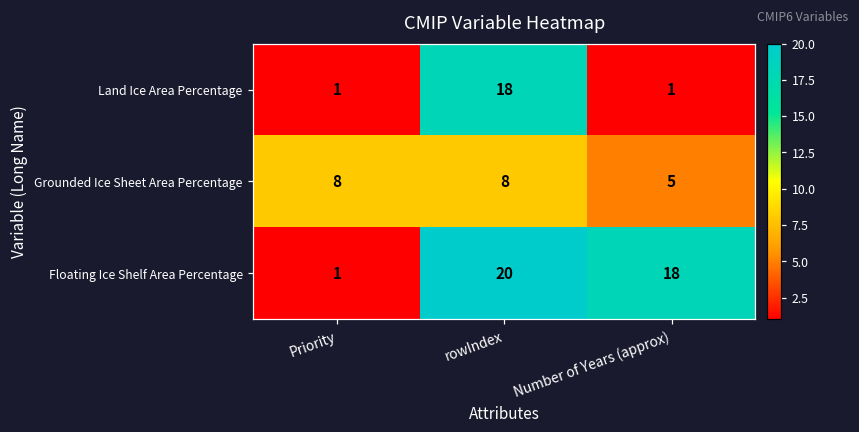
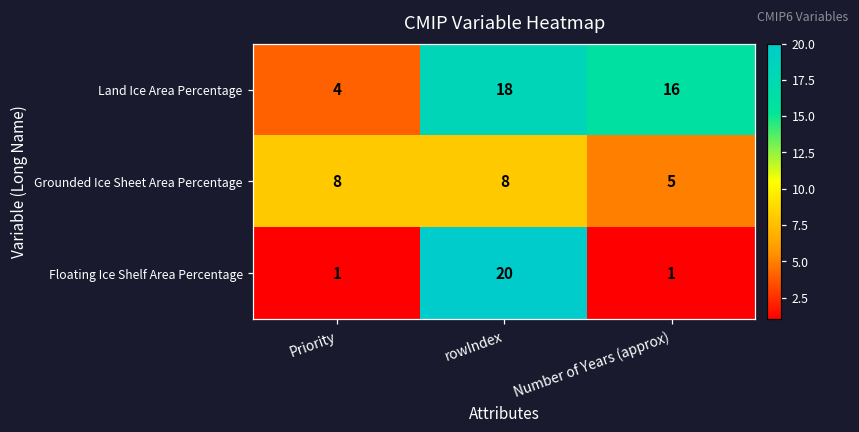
  {
    "Land Ice Area Percentage": {
-     "Priority": 1,
+     "Priority": 4,
      "rowIndex": 18,
-     "Number of Years (approx)": 1
+     "Number of Years (approx)": 16
    },
    "Grounded Ice Sheet Area Percentage": {
      "Priority": 8,
      "rowIndex": 8,
      "Number of Years (approx)": 5
    },
    "Floating Ice Shelf Area Percentage": {
      "Priority": 1,
      "rowIndex": 20,
-     "Number of Years (approx)": 18
+     "Number of Years (approx)": 1
    }
  }
